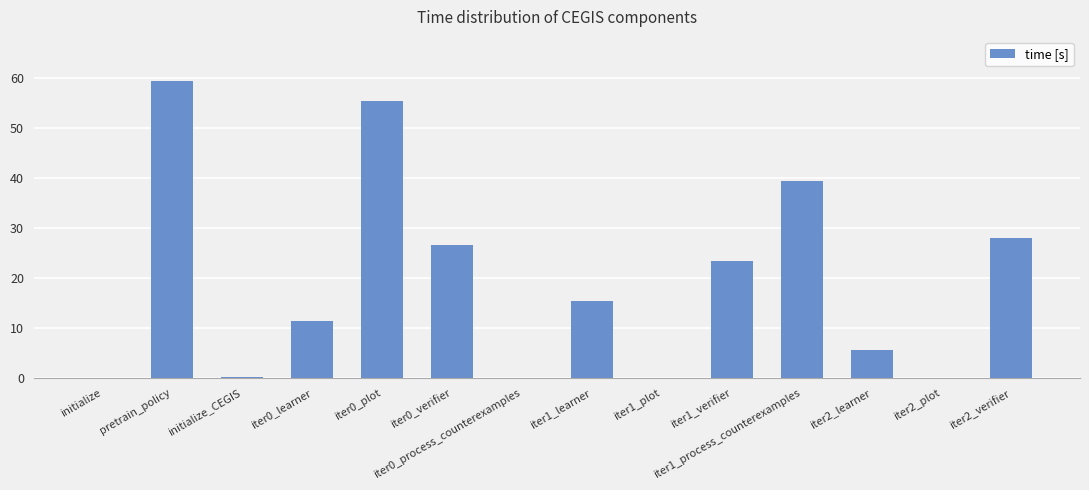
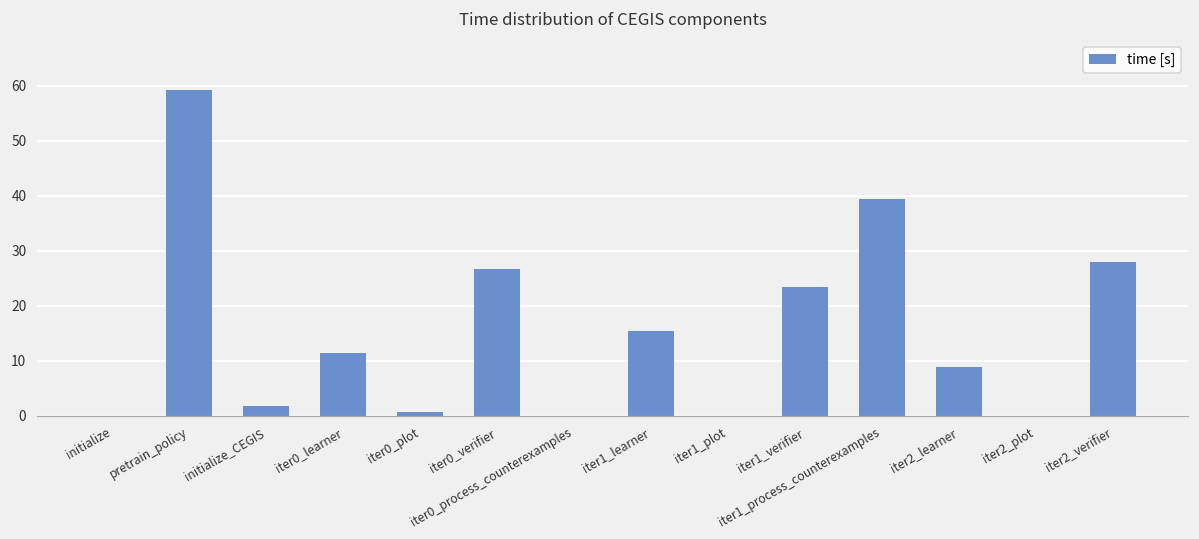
  {
    "pretrain_policy": 59,
-   "initialize_CEGIS": 0,
+   "initialize_CEGIS": 2,
    "iter0_learner": 11,
-   "iter0_plot": 55,
+   "iter0_plot": 1,
    "iter0_verifier": 27,
    "iter1_learner": 15,
    "iter1_verifier": 23,
    "iter1_process_counterexamples": 39,
-   "iter2_learner": 6,
+   "iter2_learner": 9,
    "iter2_verifier": 28
  }
